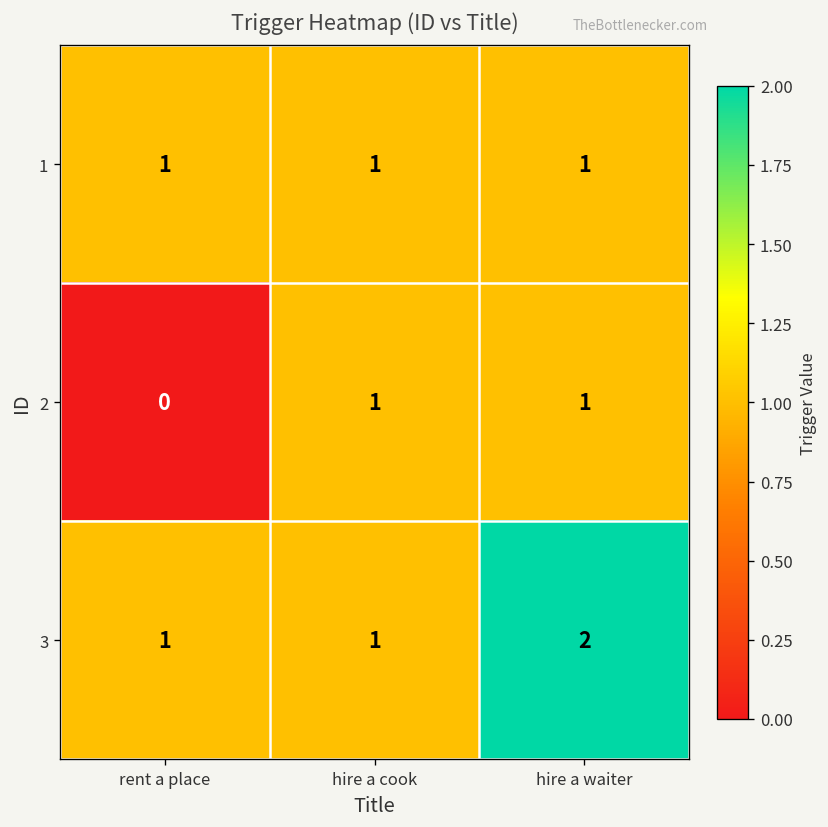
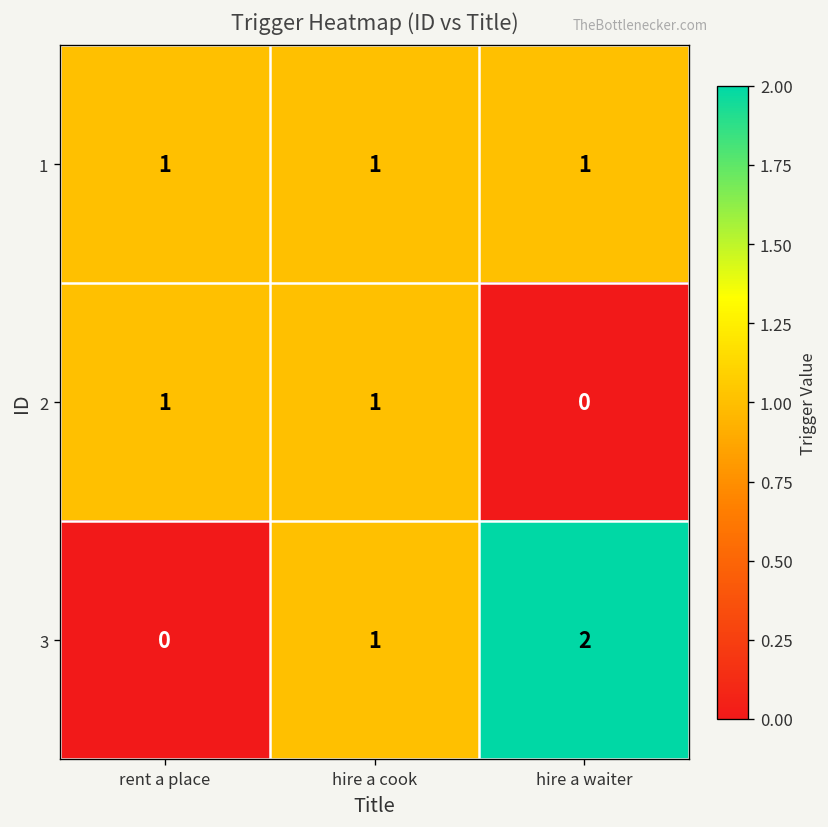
  {
    "1": {
      "rent a place": 1,
      "hire a cook": 1,
      "hire a waiter": 1
    },
    "2": {
-     "rent a place": 0,
+     "rent a place": 1,
      "hire a cook": 1,
-     "hire a waiter": 1
+     "hire a waiter": 0
    },
    "3": {
-     "rent a place": 1,
+     "rent a place": 0,
      "hire a cook": 1,
      "hire a waiter": 2
    }
  }
